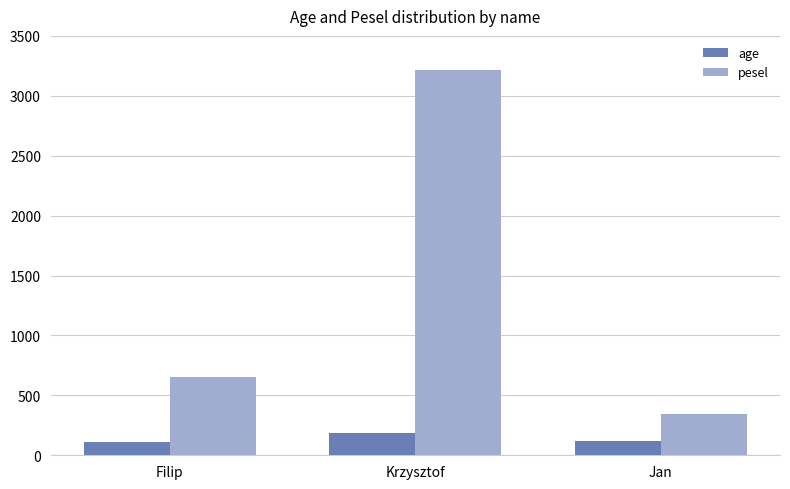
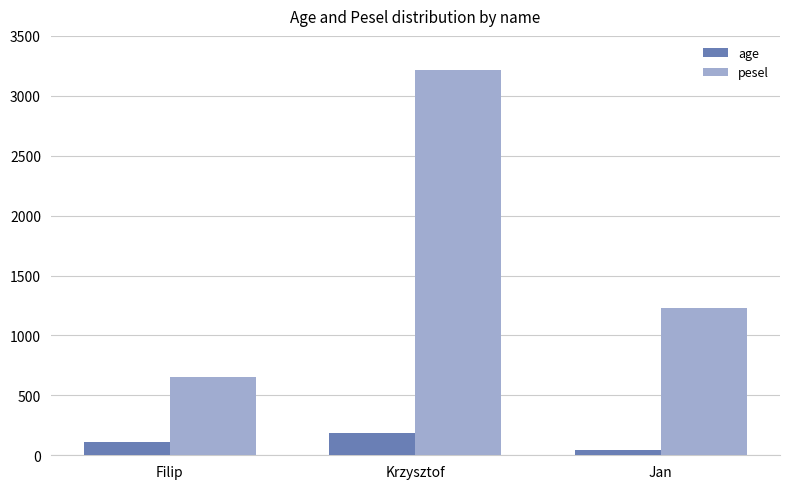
  {
    "age": {
      "Filip": 110,
      "Krzysztof": 180,
-     "Jan": 120
+     "Jan": 50
    },
    "pesel": {
      "Filip": 650,
      "Krzysztof": 3210,
-     "Jan": 340
+     "Jan": 1230
    }
  }
